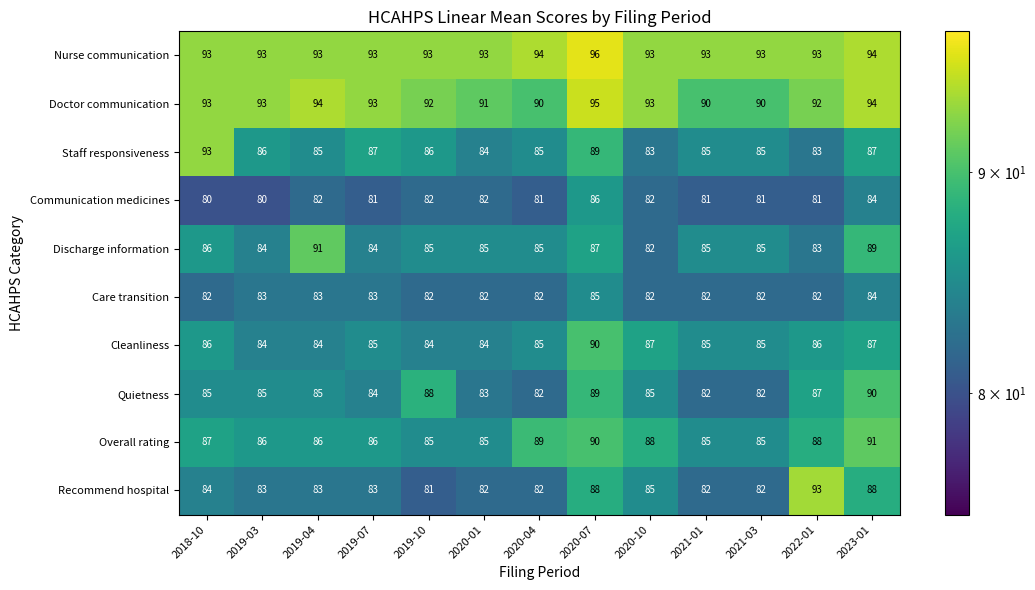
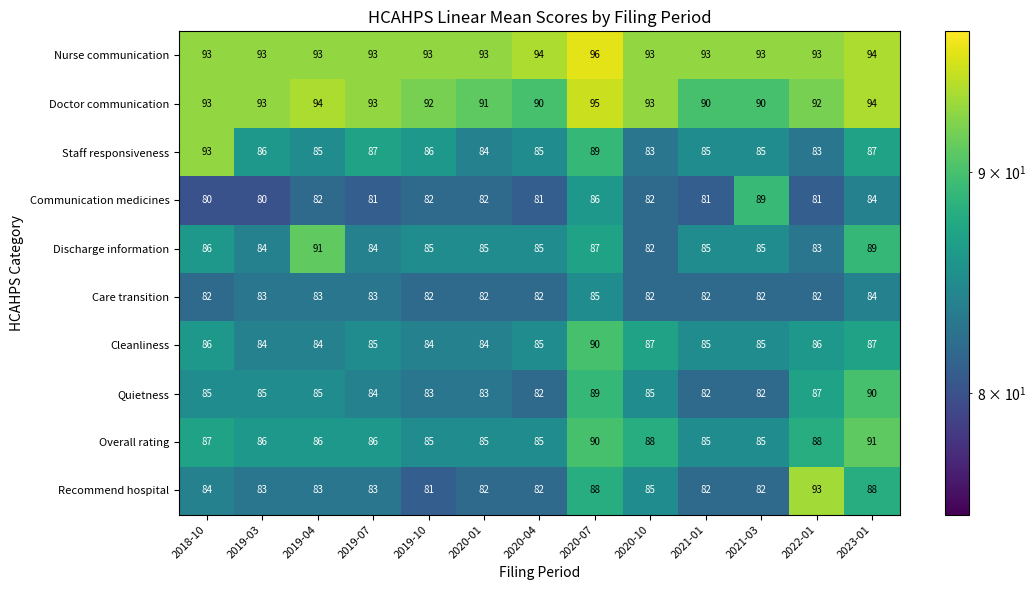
  {
    "Nurse communication": {
      "2018-10": 93,
      "2019-03": 93,
      "2019-04": 93,
      "2019-07": 93,
      "2019-10": 93,
      "2020-01": 93,
      "2020-04": 94,
      "2020-07": 96,
      "2020-10": 93,
      "2021-01": 93,
      "2021-03": 93,
      "2022-01": 93,
      "2023-01": 94
    },
    "Doctor communication": {
      "2018-10": 93,
      "2019-03": 93,
      "2019-04": 94,
      "2019-07": 93,
      "2019-10": 92,
      "2020-01": 91,
      "2020-04": 90,
      "2020-07": 95,
      "2020-10": 93,
      "2021-01": 90,
      "2021-03": 90,
      "2022-01": 92,
      "2023-01": 94
    },
    "Staff responsiveness": {
      "2018-10": 93,
      "2019-03": 86,
      "2019-04": 85,
      "2019-07": 87,
      "2019-10": 86,
      "2020-01": 84,
      "2020-04": 85,
      "2020-07": 89,
      "2020-10": 83,
      "2021-01": 85,
      "2021-03": 85,
      "2022-01": 83,
      "2023-01": 87
    },
    "Communication medicines": {
      "2018-10": 80,
      "2019-03": 80,
      "2019-04": 82,
      "2019-07": 81,
      "2019-10": 82,
      "2020-01": 82,
      "2020-04": 81,
      "2020-07": 86,
      "2020-10": 82,
      "2021-01": 81,
-     "2021-03": 81,
+     "2021-03": 89,
      "2022-01": 81,
      "2023-01": 84
    },
    "Discharge information": {
      "2018-10": 86,
      "2019-03": 84,
      "2019-04": 91,
      "2019-07": 84,
      "2019-10": 85,
      "2020-01": 85,
      "2020-04": 85,
      "2020-07": 87,
      "2020-10": 82,
      "2021-01": 85,
      "2021-03": 85,
      "2022-01": 83,
      "2023-01": 89
    },
    "Care transition": {
      "2018-10": 82,
      "2019-03": 83,
      "2019-04": 83,
      "2019-07": 83,
      "2019-10": 82,
      "2020-01": 82,
      "2020-04": 82,
      "2020-07": 85,
      "2020-10": 82,
      "2021-01": 82,
      "2021-03": 82,
      "2022-01": 82,
      "2023-01": 84
    },
    "Cleanliness": {
      "2018-10": 86,
      "2019-03": 84,
      "2019-04": 84,
      "2019-07": 85,
      "2019-10": 84,
      "2020-01": 84,
      "2020-04": 85,
      "2020-07": 90,
      "2020-10": 87,
      "2021-01": 85,
      "2021-03": 85,
      "2022-01": 86,
      "2023-01": 87
    },
    "Quietness": {
      "2018-10": 85,
      "2019-03": 85,
      "2019-04": 85,
      "2019-07": 84,
-     "2019-10": 88,
+     "2019-10": 83,
      "2020-01": 83,
      "2020-04": 82,
      "2020-07": 89,
      "2020-10": 85,
      "2021-01": 82,
      "2021-03": 82,
      "2022-01": 87,
      "2023-01": 90
    },
    "Overall rating": {
      "2018-10": 87,
      "2019-03": 86,
      "2019-04": 86,
      "2019-07": 86,
      "2019-10": 85,
      "2020-01": 85,
-     "2020-04": 89,
+     "2020-04": 85,
      "2020-07": 90,
      "2020-10": 88,
      "2021-01": 85,
      "2021-03": 85,
      "2022-01": 88,
      "2023-01": 91
    },
    "Recommend hospital": {
      "2018-10": 84,
      "2019-03": 83,
      "2019-04": 83,
      "2019-07": 83,
      "2019-10": 81,
      "2020-01": 82,
      "2020-04": 82,
      "2020-07": 88,
      "2020-10": 85,
      "2021-01": 82,
      "2021-03": 82,
      "2022-01": 93,
      "2023-01": 88
    }
  }
